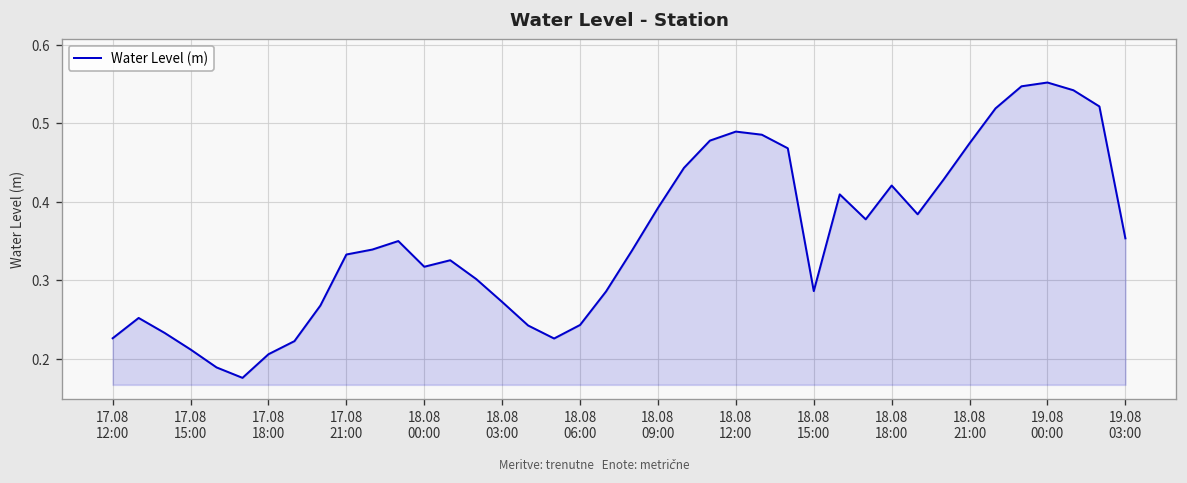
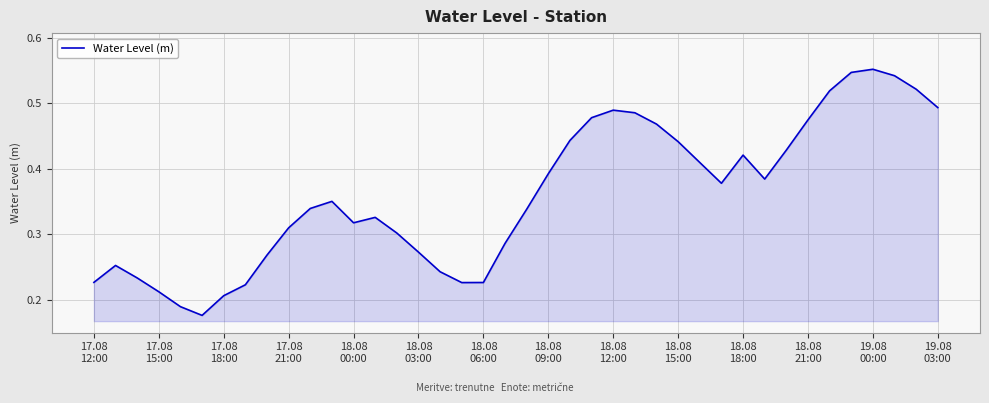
  {
    "17.08 12:00": 0.23,
    "17.08 15:00": 0.21,
    "17.08 18:00": 0.21,
-   "17.08 21:00": 0.33,
+   "17.08 21:00": 0.31,
    "18.08 00:00": 0.32,
    "18.08 03:00": 0.27,
-   "18.08 06:00": 0.24,
+   "18.08 06:00": 0.23,
    "18.08 09:00": 0.39,
    "18.08 12:00": 0.49,
-   "18.08 15:00": 0.29,
+   "18.08 15:00": 0.44,
    "18.08 18:00": 0.42,
    "18.08 21:00": 0.47,
    "19.08 00:00": 0.55,
-   "19.08 03:00": 0.35
+   "19.08 03:00": 0.49
  }
